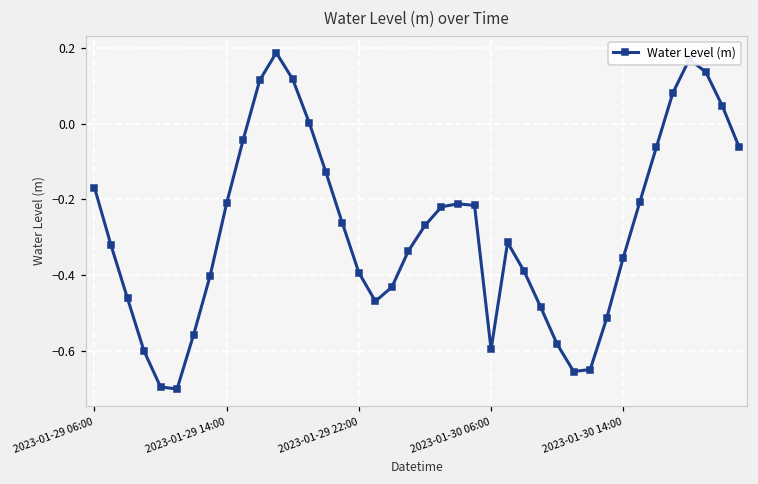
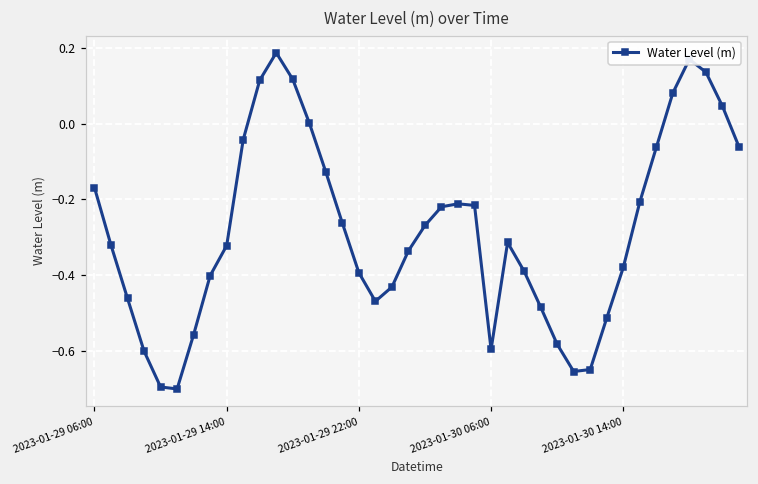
  {
    "2023-01-29 06:00": -0.17,
-   "2023-01-29 14:00": -0.21,
+   "2023-01-29 14:00": -0.32,
    "2023-01-29 22:00": -0.39,
    "2023-01-30 06:00": -0.60,
-   "2023-01-30 14:00": -0.35
+   "2023-01-30 14:00": -0.38
  }
